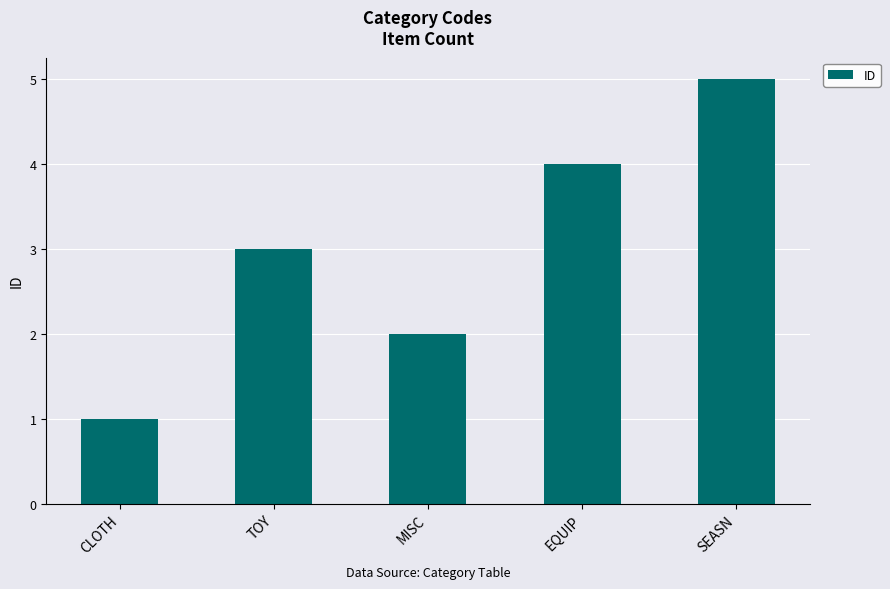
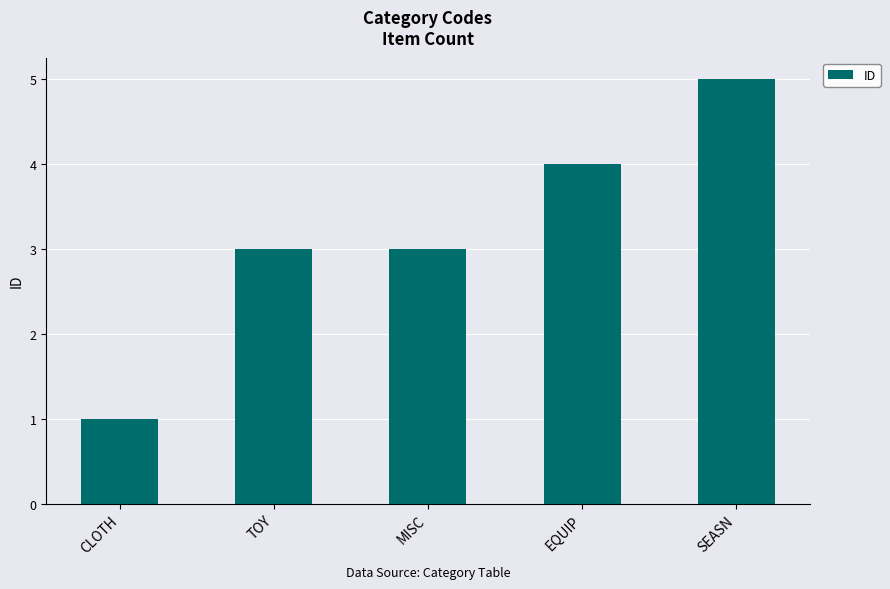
  {
    "CLOTH": 1,
    "TOY": 3,
-   "MISC": 2,
+   "MISC": 3,
    "EQUIP": 4,
    "SEASN": 5
  }
